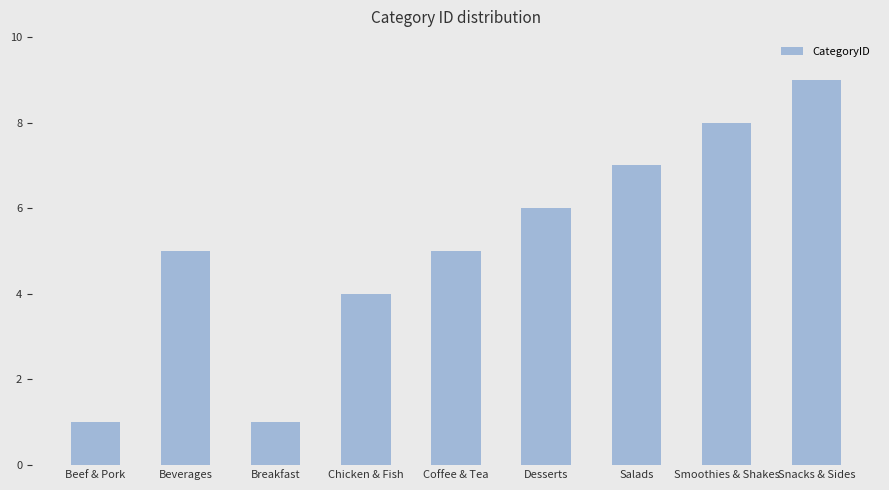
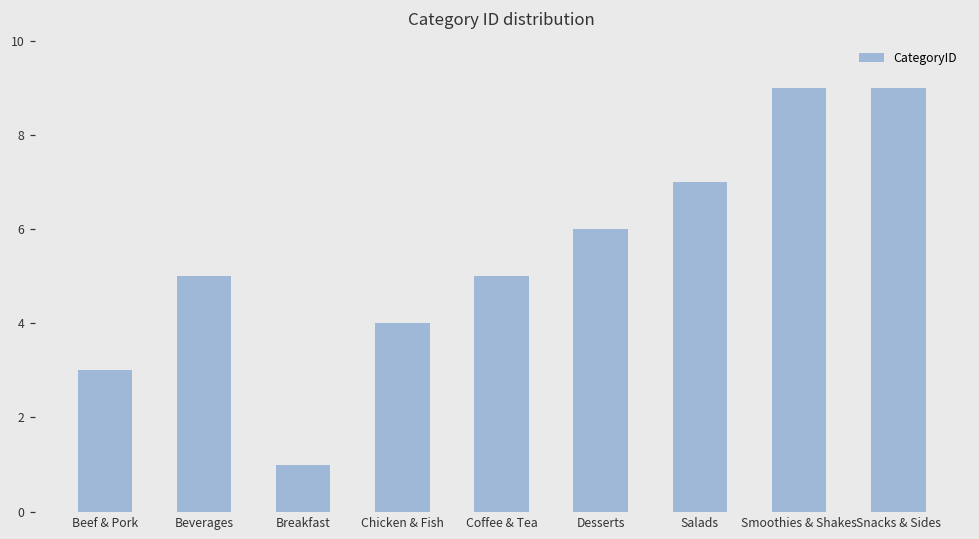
  {
-   "Beef & Pork": 1,
+   "Beef & Pork": 3,
    "Beverages": 5,
    "Breakfast": 1,
    "Chicken & Fish": 4,
    "Coffee & Tea": 5,
    "Desserts": 6,
    "Salads": 7,
-   "Smoothies & Shakes": 8,
+   "Smoothies & Shakes": 9,
    "Snacks & Sides": 9
  }
